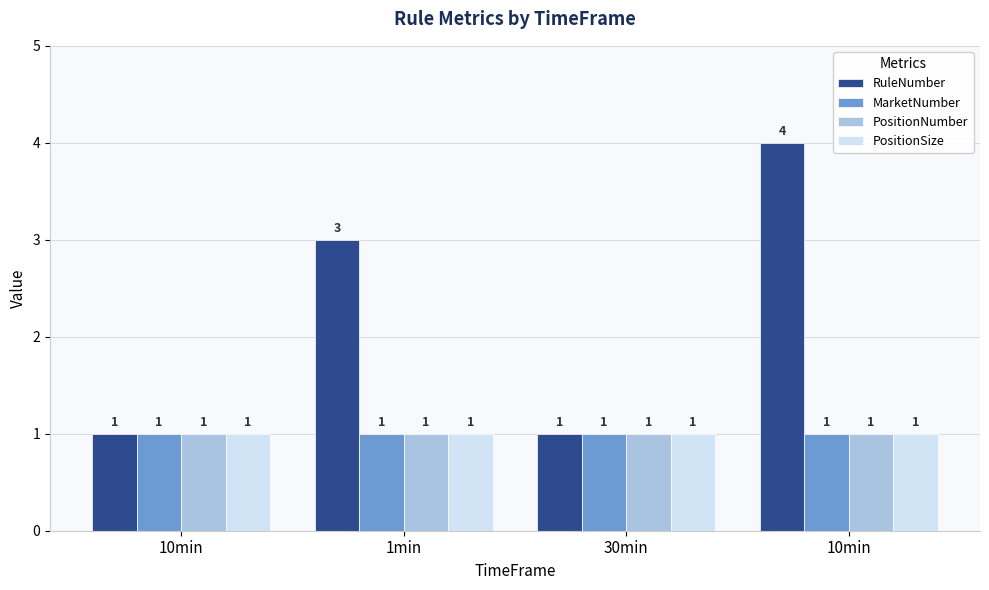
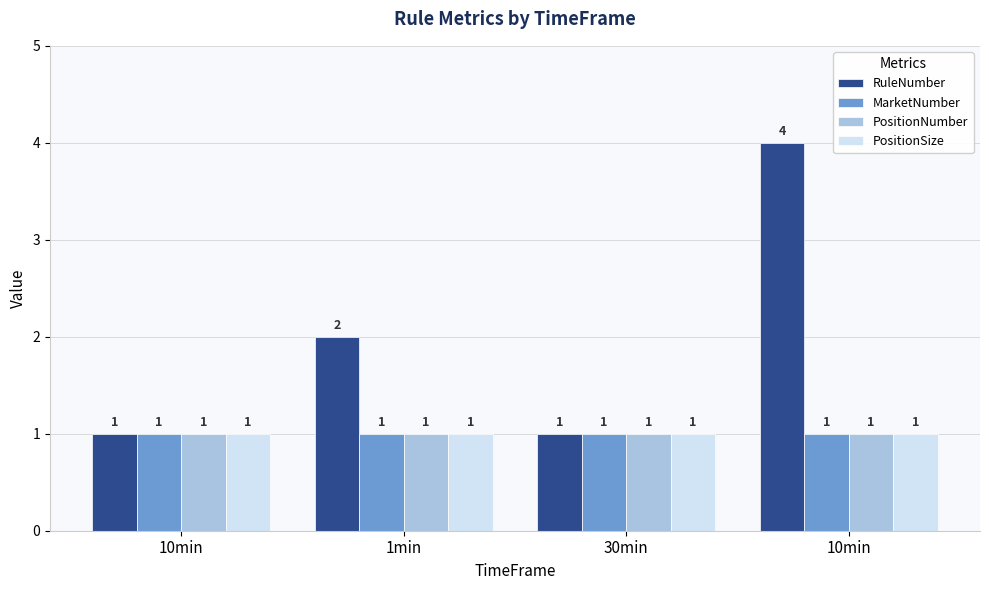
  {
    "RuleNumber": {
-     "1min": 3,
+     "1min": 2,
      "30min": 1
    },
    "MarketNumber": {
      "1min": 1,
      "30min": 1
    }
  }
